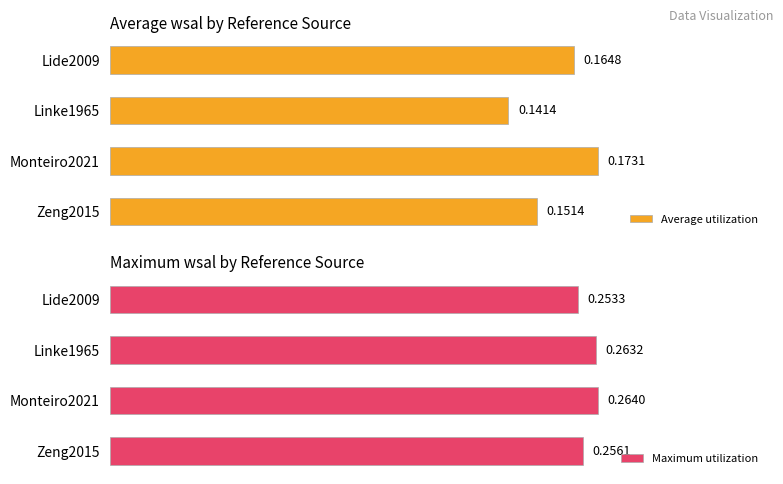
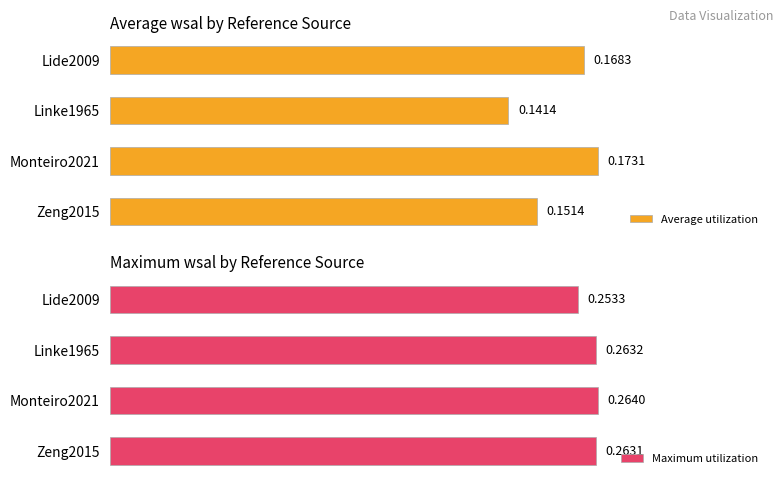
  {
    "Average wsal by Reference Source": {
-     "Lide2009": 0.1648,
+     "Lide2009": 0.1683,
      "Linke1965": 0.1414,
      "Monteiro2021": 0.1731,
      "Zeng2015": 0.1514
    },
    "Maximum wsal by Reference Source": {
      "Lide2009": 0.2533,
      "Linke1965": 0.2632,
      "Monteiro2021": 0.2640,
-     "Zeng2015": 0.2561
+     "Zeng2015": 0.2631
    }
  }
